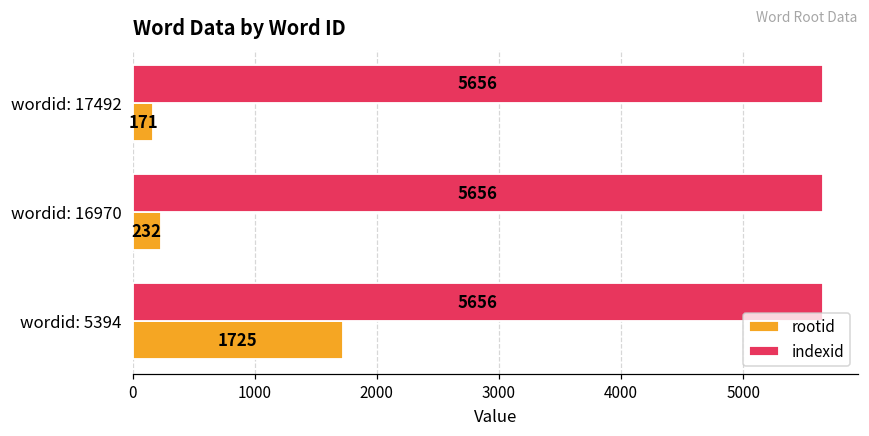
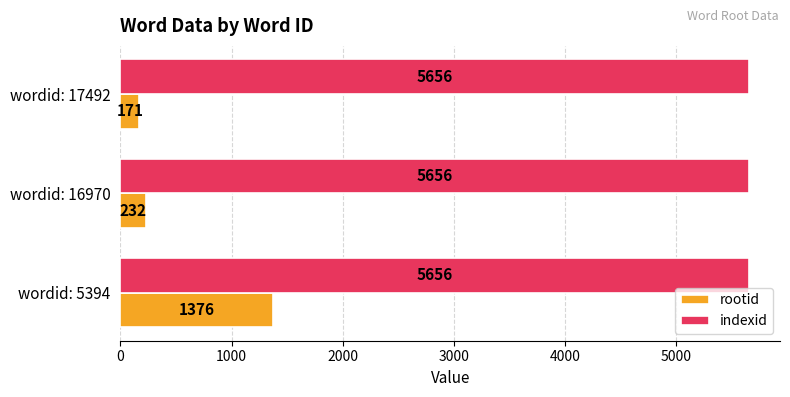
  {
    "rootid": {
      "wordid: 17492": 171,
      "wordid: 16970": 232,
-     "wordid: 5394": 1725
+     "wordid: 5394": 1376
    },
    "indexid": {
      "wordid: 17492": 5656,
      "wordid: 16970": 5656,
      "wordid: 5394": 5656
    }
  }
